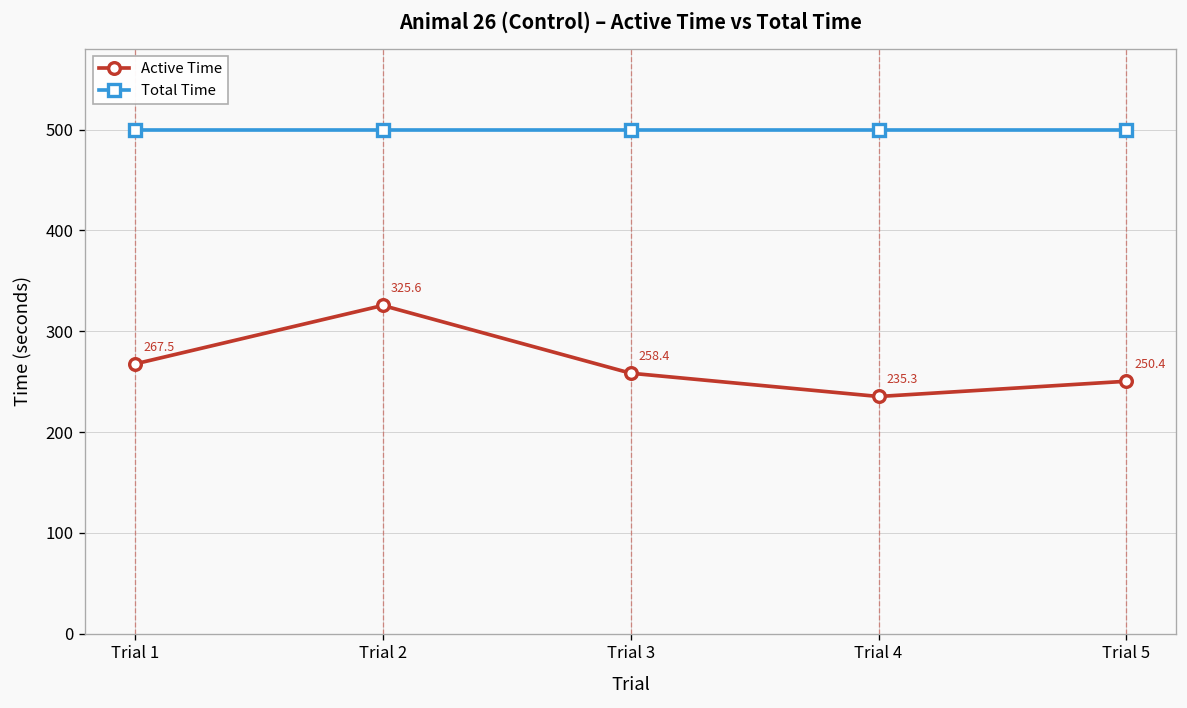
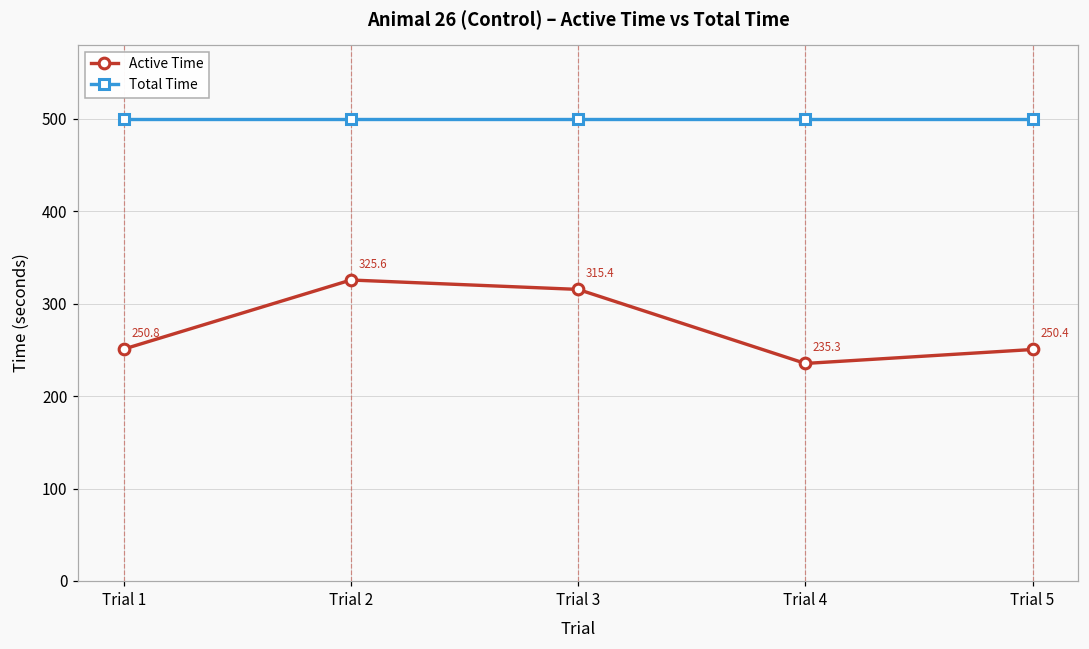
  {
    "Active Time": {
-     "Trial 1": 267.5,
+     "Trial 1": 250.8,
      "Trial 2": 325.6,
-     "Trial 3": 258.4,
+     "Trial 3": 315.4,
      "Trial 4": 235.3,
      "Trial 5": 250.4
    },
    "Total Time": {
      "Trial 1": 500,
      "Trial 2": 500,
      "Trial 3": 500,
      "Trial 4": 500,
      "Trial 5": 500
    }
  }
